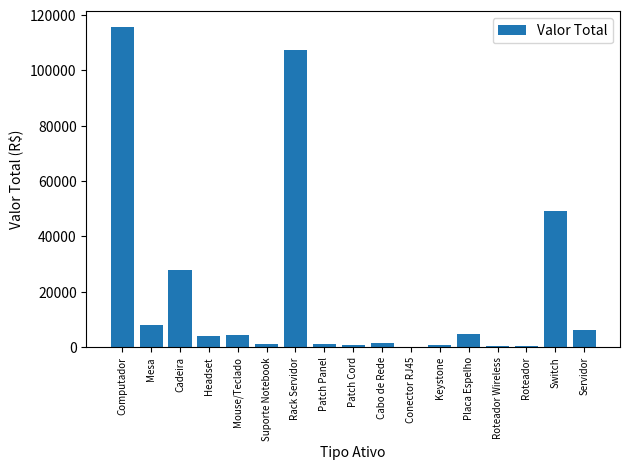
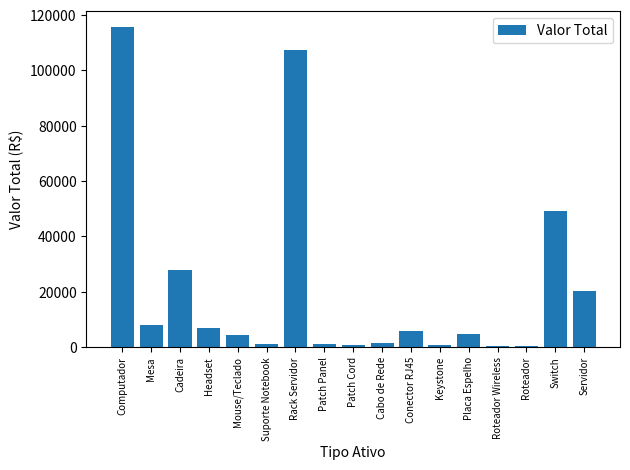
  {
    "Computador": 116000,
    "Mesa": 8000,
    "Cadeira": 28000,
-   "Headset": 4000,
+   "Headset": 7000,
    "Mouse/Teclado": 4000,
    "Suporte Notebook": 1000,
    "Rack Servidor": 107000,
    "Patch Panel": 1000,
    "Cabo de Rede": 1000,
-   "Conector RJ45": 0,
+   "Conector RJ45": 6000,
    "Placa Espelho": 5000,
    "Switch": 49000,
-   "Servidor": 6000
+   "Servidor": 20000
  }
